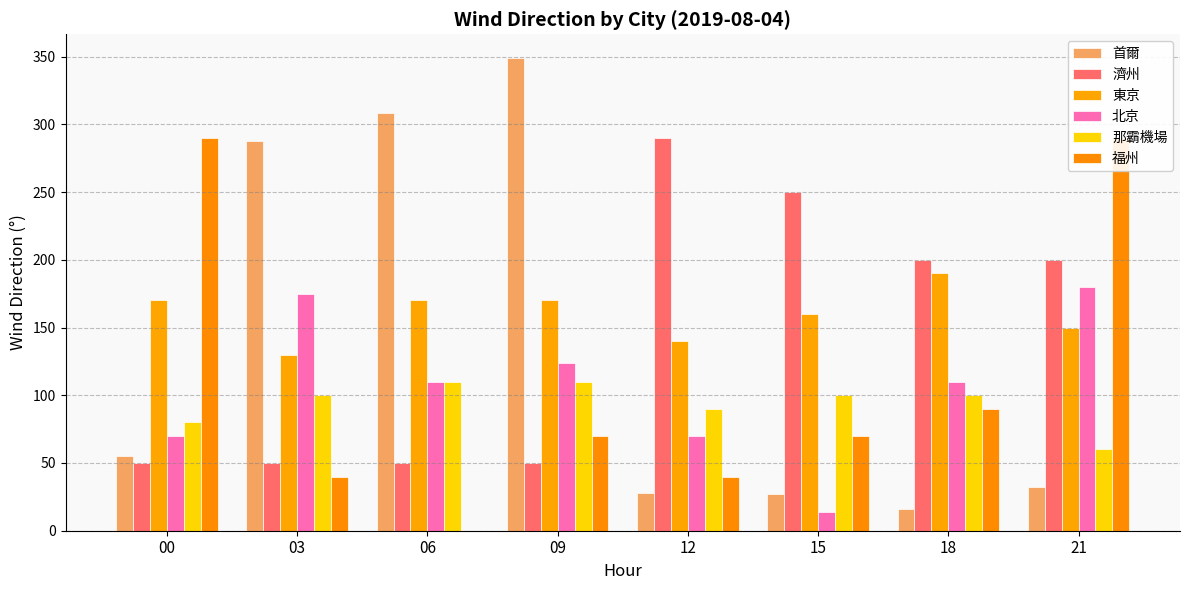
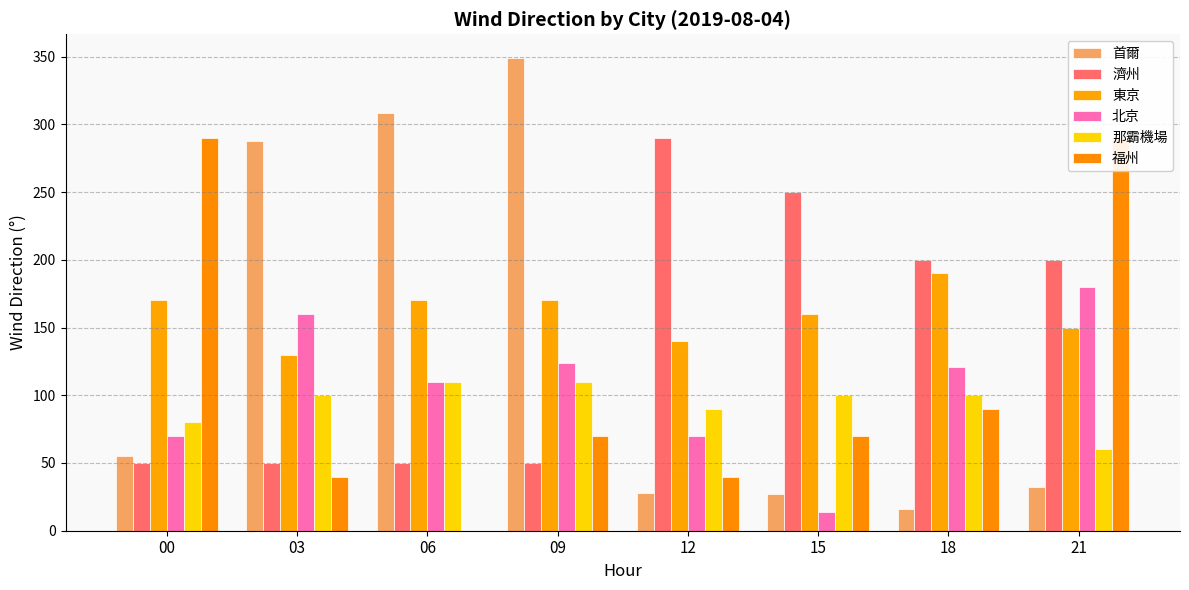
  {
    "北京": {
      "00": 70,
-     "03": 175,
+     "03": 160,
      "06": 110,
      "09": 124,
      "12": 70,
      "15": 14,
-     "18": 110,
+     "18": 121,
      "21": 180
    }
  }
